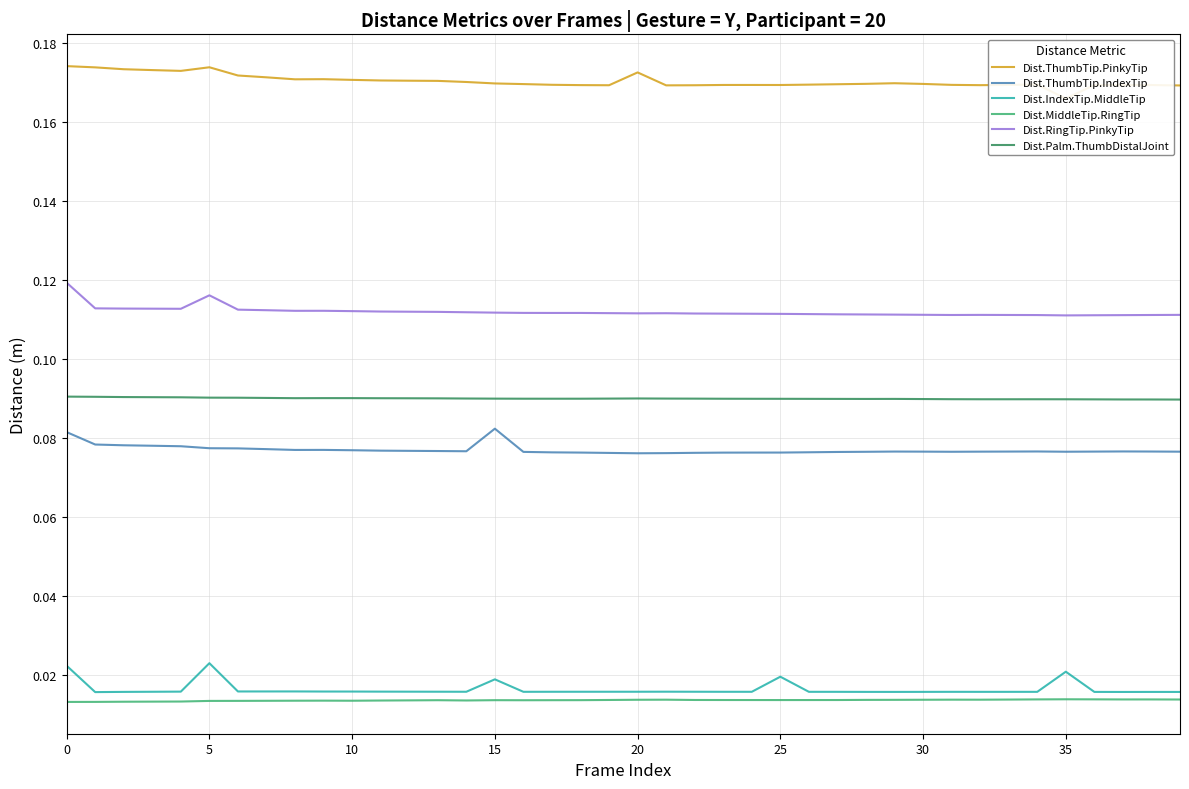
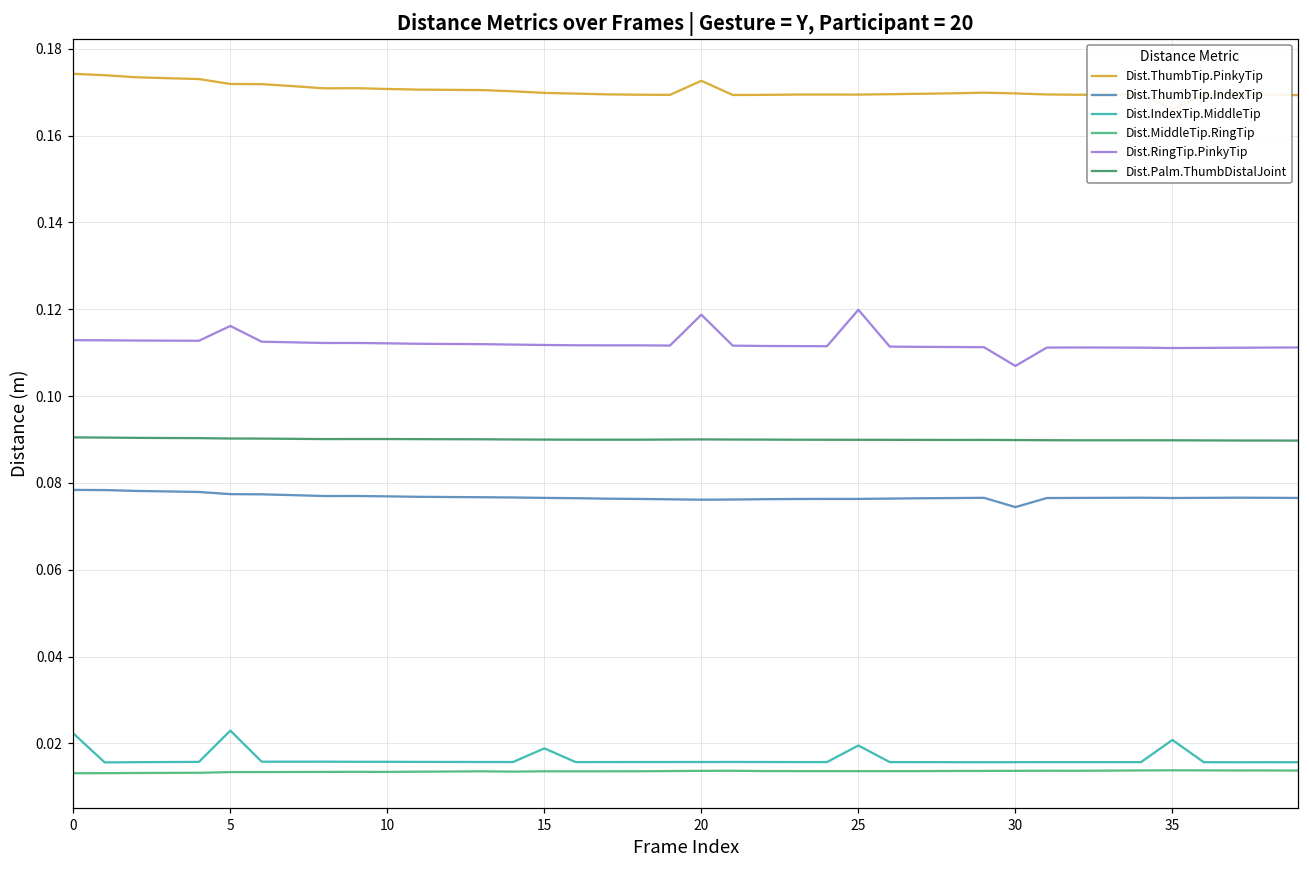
  {
    "Dist.ThumbTip.PinkyTip": {
      "0": 0.174,
-     "5": 0.174,
+     "5": 0.172,
      "10": 0.171,
      "15": 0.170,
      "20": 0.173,
      "25": 0.169,
      "30": 0.170
    },
    "Dist.ThumbTip.IndexTip": {
-     "0": 0.081,
+     "0": 0.078,
      "5": 0.077,
      "10": 0.077,
-     "15": 0.082,
+     "15": 0.077,
      "20": 0.076,
      "25": 0.076,
-     "30": 0.077,
+     "30": 0.074,
      "35": 0.077
    },
    "Dist.IndexTip.MiddleTip": {
      "0": 0.022,
      "5": 0.023,
      "10": 0.016,
      "15": 0.019,
      "20": 0.016,
      "25": 0.019,
      "30": 0.016,
      "35": 0.021
    },
    "Dist.RingTip.PinkyTip": {
-     "0": 0.119,
+     "0": 0.113,
      "5": 0.116,
      "10": 0.112,
      "15": 0.112,
-     "20": 0.112,
-     "25": 0.111,
-     "30": 0.111,
+     "20": 0.119,
+     "25": 0.120,
+     "30": 0.107,
      "35": 0.111
    }
  }
